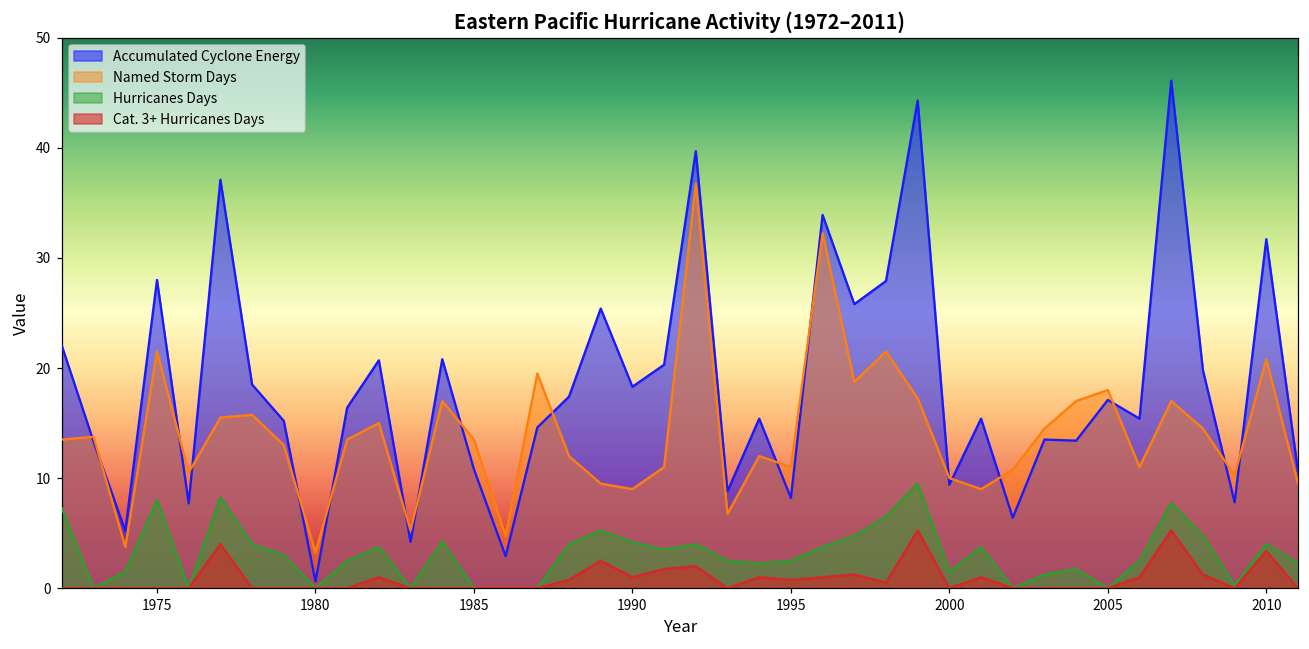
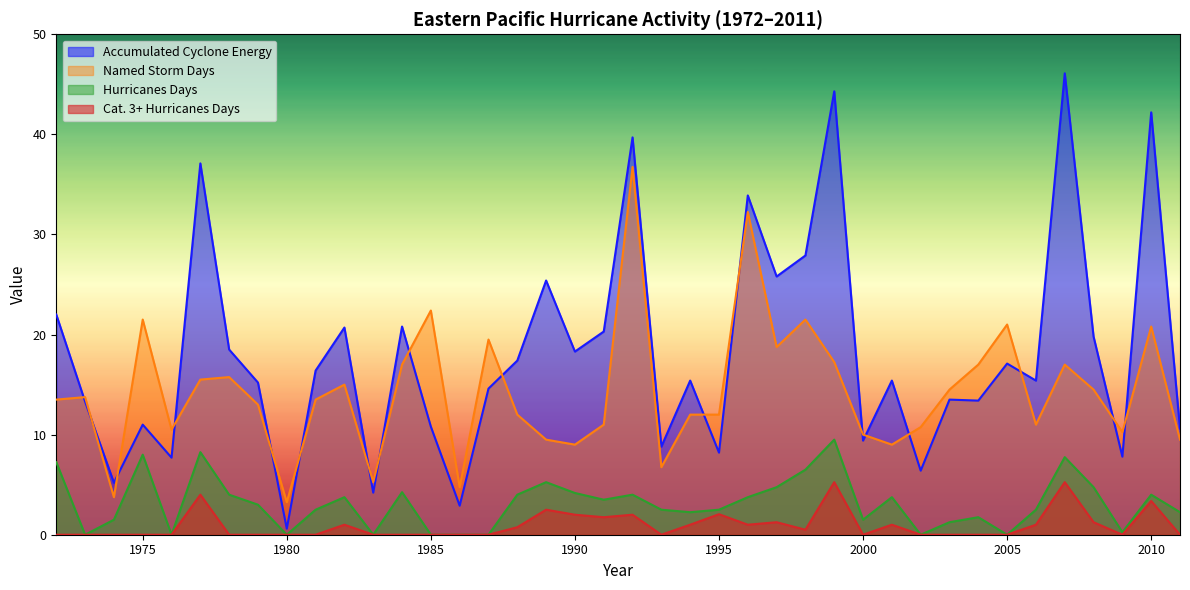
  {
    "Accumulated Cyclone Energy": {
-     "1975": 28,
+     "1975": 11,
      "1980": 0.6,
      "1985": 10.8,
      "1990": 18.3,
      "1995": 8.2,
      "2000": 9.4,
      "2005": 17.1,
-     "2010": 31.7
+     "2010": 42.2
    },
    "Named Storm Days": {
      "1975": 21.5,
      "1980": 3.3,
-     "1985": 13.5,
+     "1985": 22.4,
      "1990": 9.0,
-     "1995": 11,
+     "1995": 12,
      "2000": 10.0,
-     "2005": 18,
+     "2005": 21,
      "2010": 20.8
    },
    "Hurricanes Days": {
      "1975": 8.0,
      "1990": 4.2,
      "1995": 2.5,
      "2000": 1.5,
      "2010": 4.0
    },
    "Cat. 3+ Hurricanes Days": {
      "1975": 0.0,
-     "1990": 1,
-     "1995": 0.8,
+     "1990": 2,
+     "1995": 2.1,
      "2000": 0.0,
      "2010": 3.4
    }
  }
